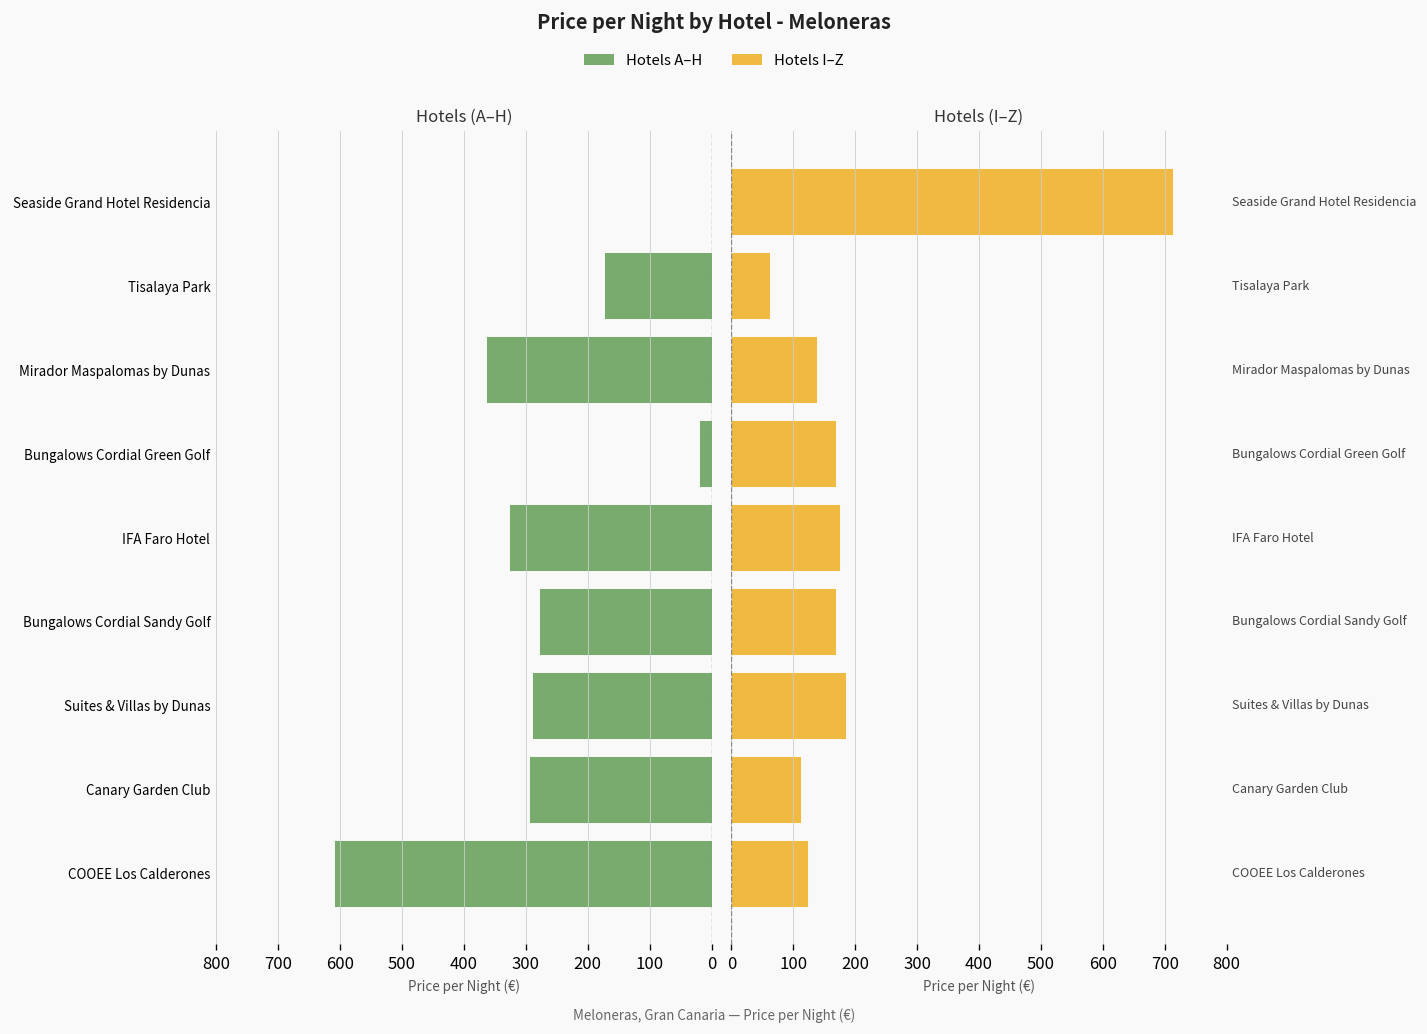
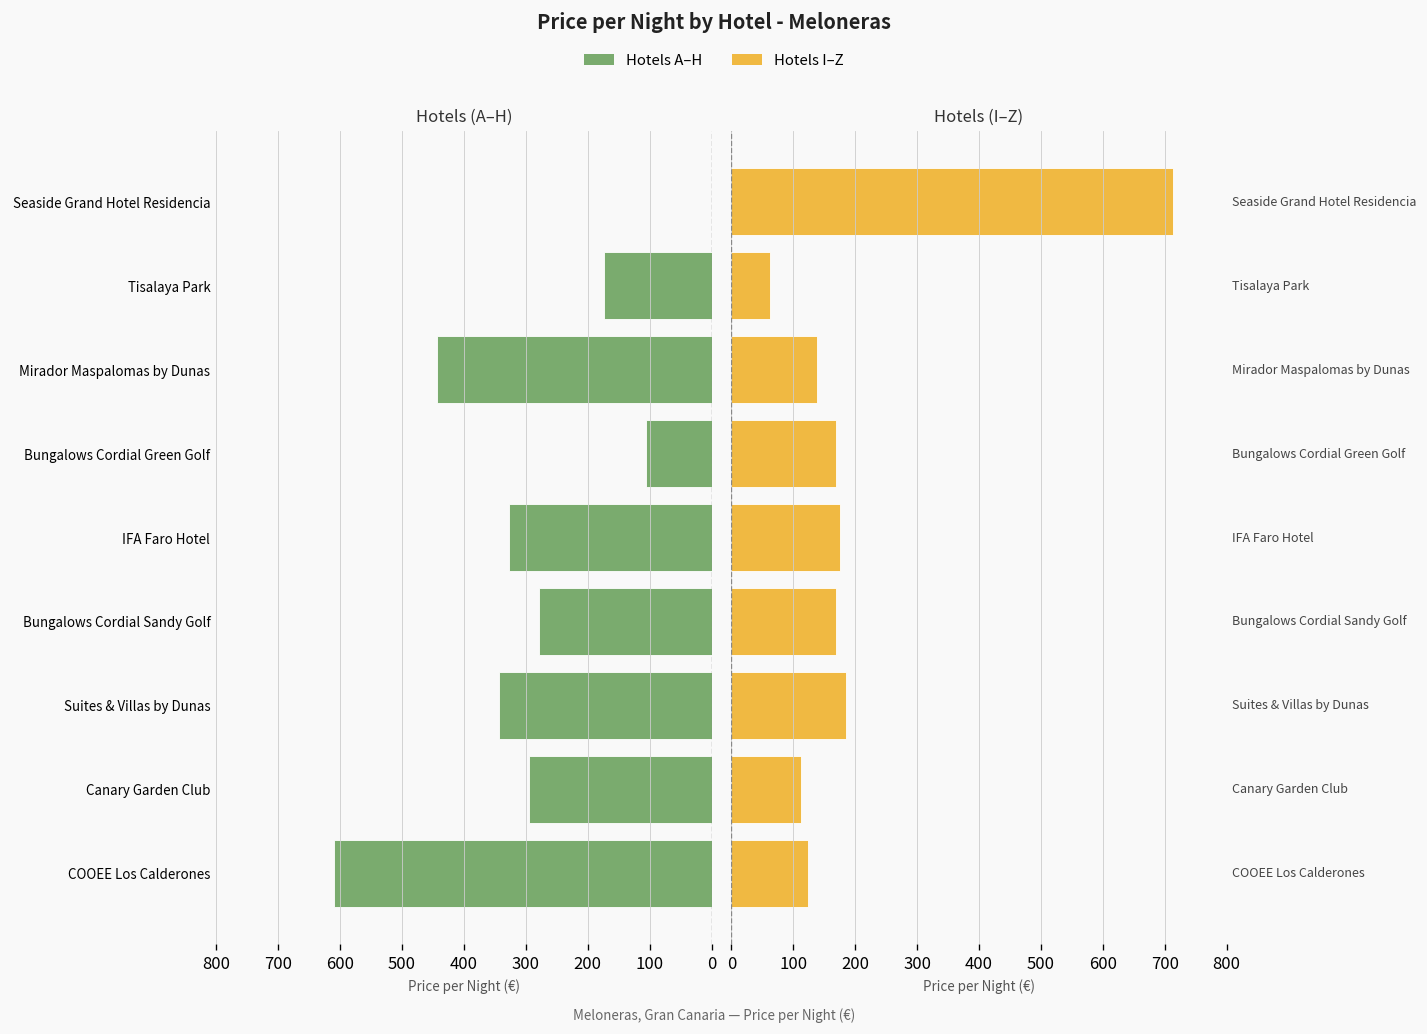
  {
    "Hotels (A–H)": {
      "Seaside Grand Hotel Residencia": 0,
      "Tisalaya Park": 170,
-     "Mirador Maspalomas by Dunas": 360,
-     "Bungalows Cordial Green Golf": 20,
+     "Mirador Maspalomas by Dunas": 440,
+     "Bungalows Cordial Green Golf": 110,
      "IFA Faro Hotel": 330,
      "Bungalows Cordial Sandy Golf": 280,
-     "Suites & Villas by Dunas": 290,
+     "Suites & Villas by Dunas": 340,
      "Canary Garden Club": 290,
      "COOEE Los Calderones": 610
    }
  }
